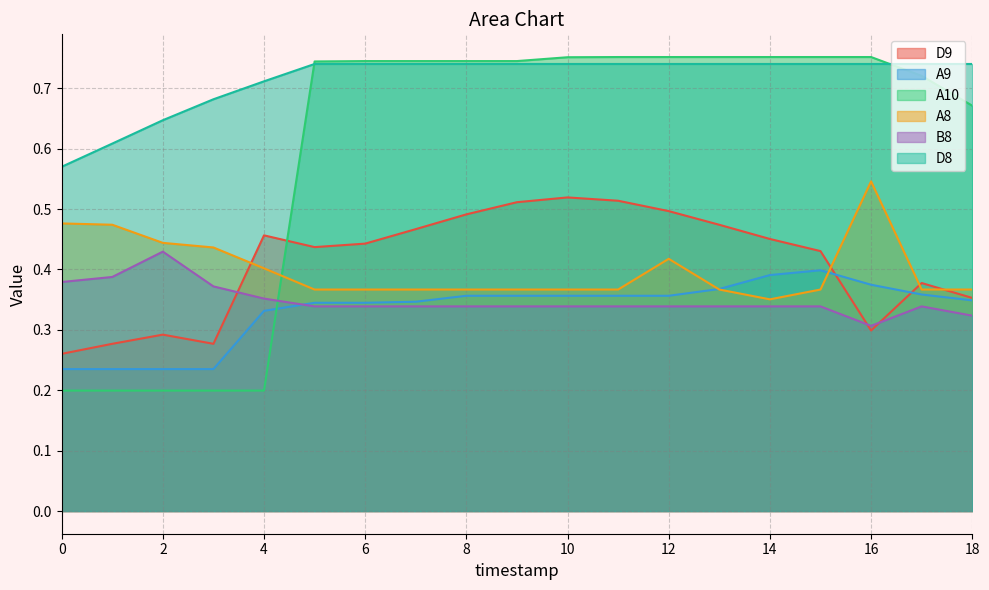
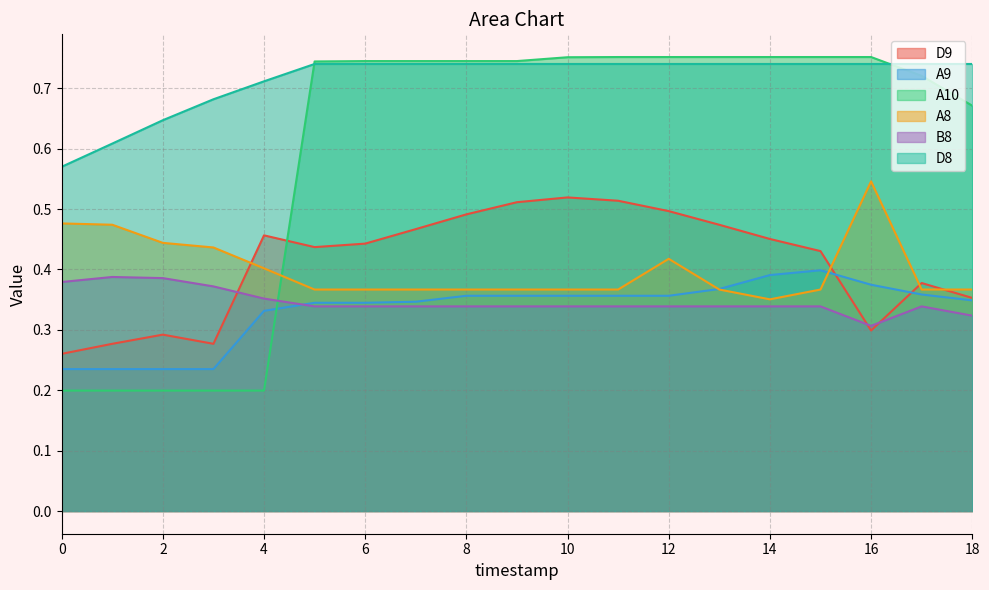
  {
    "D9": {
      "0": 0.26,
      "2": 0.29,
      "4": 0.46,
      "6": 0.44,
      "8": 0.49,
      "10": 0.52,
      "12": 0.50,
      "14": 0.45,
      "16": 0.30
    },
    "A8": {
      "0": 0.48,
      "2": 0.44,
      "4": 0.40,
      "6": 0.37,
      "8": 0.37,
      "10": 0.37,
      "12": 0.42,
      "14": 0.35,
      "16": 0.55,
      "18": 0.37
    },
    "B8": {
      "0": 0.38,
-     "2": 0.43,
+     "2": 0.39,
      "4": 0.35,
      "6": 0.34,
      "8": 0.34,
      "10": 0.34,
      "12": 0.34,
      "14": 0.34,
      "16": 0.31,
      "18": 0.32
    }
  }
